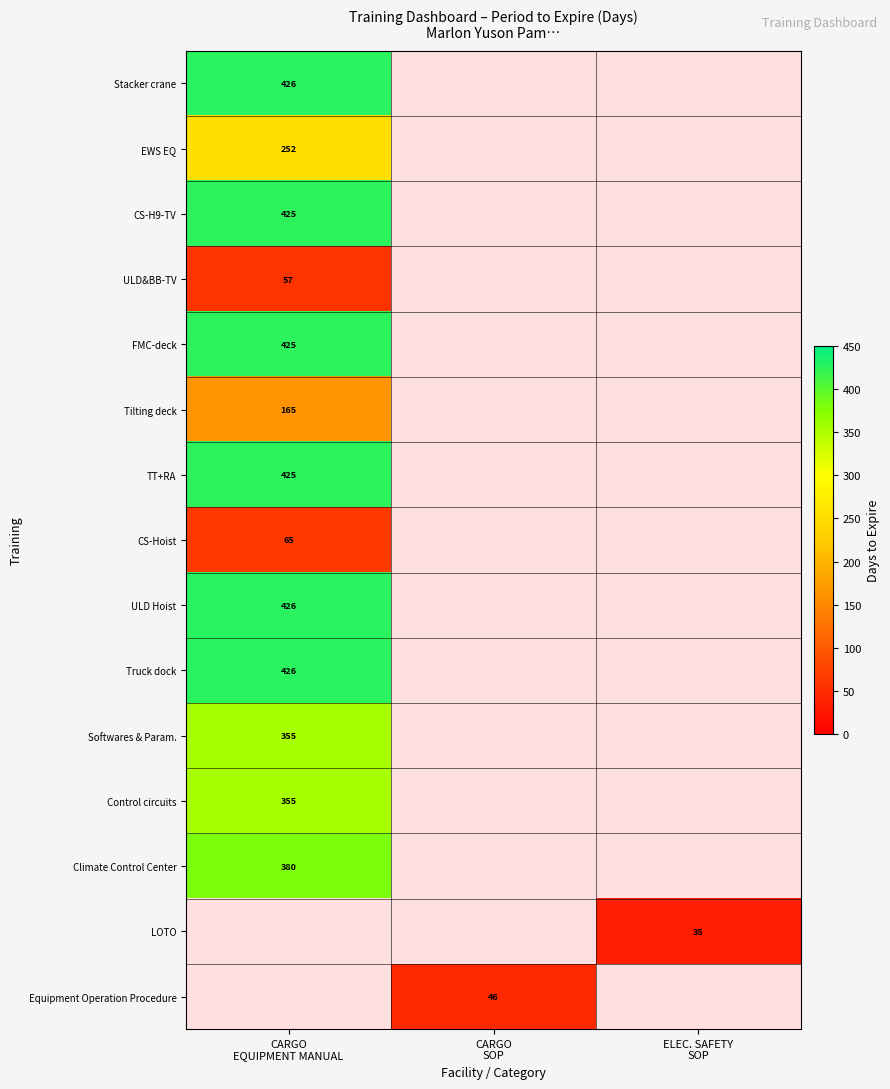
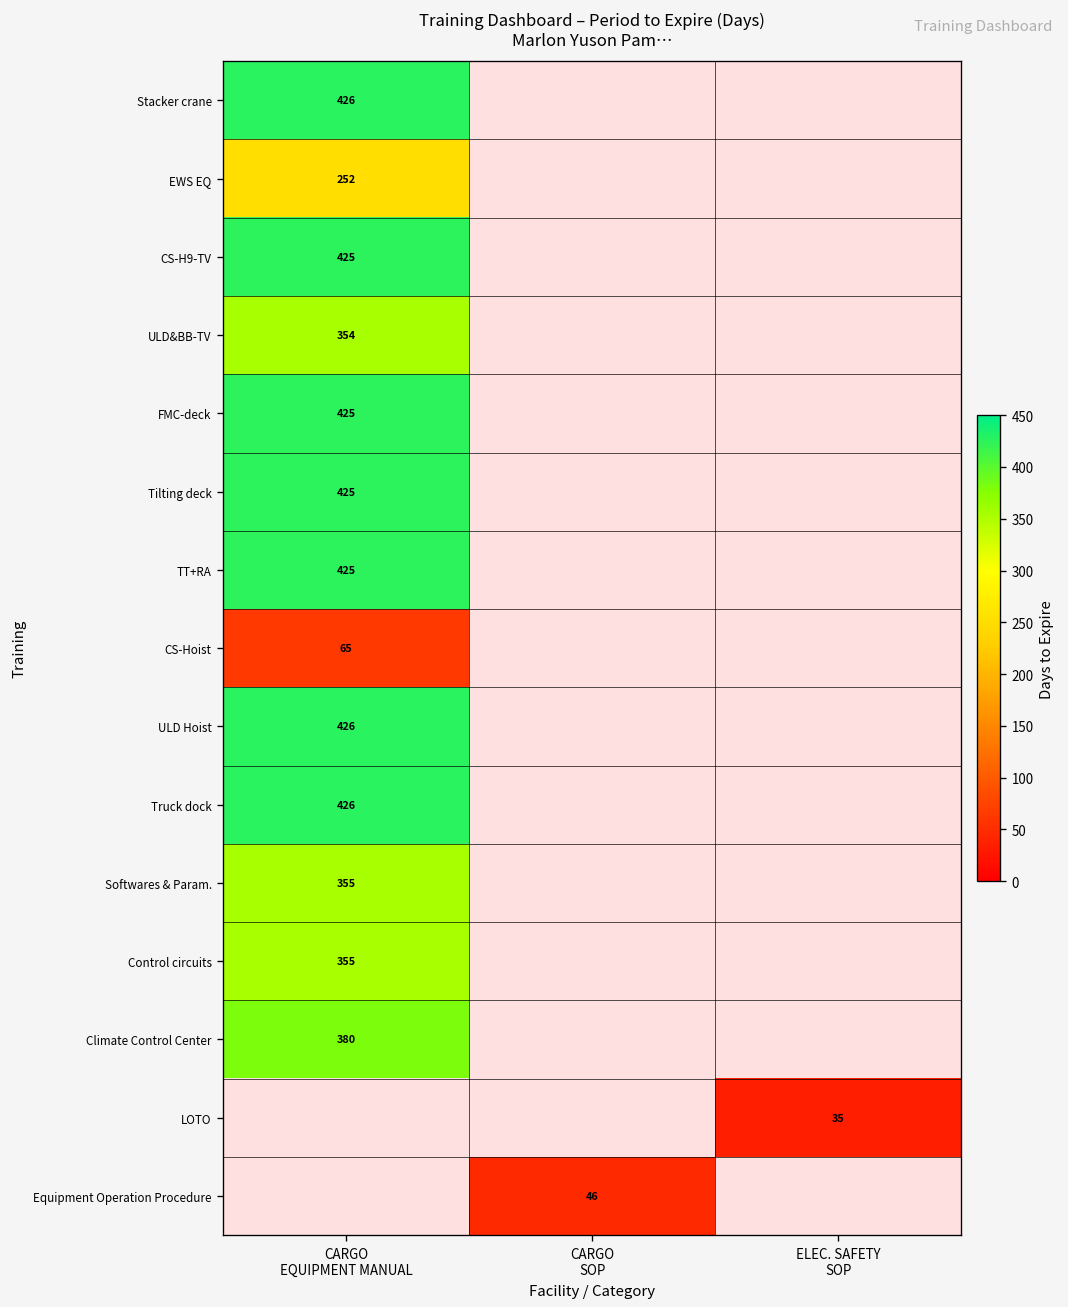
  {
    "Stacker crane": {
      "CARGO EQUIPMENT MANUAL": 426
    },
    "EWS EQ": {
      "CARGO EQUIPMENT MANUAL": 252
    },
    "CS-H9-TV": {
      "CARGO EQUIPMENT MANUAL": 425
    },
    "ULD&BB-TV": {
-     "CARGO EQUIPMENT MANUAL": 57
+     "CARGO EQUIPMENT MANUAL": 354
    },
    "FMC-deck": {
      "CARGO EQUIPMENT MANUAL": 425
    },
    "Tilting deck": {
-     "CARGO EQUIPMENT MANUAL": 165
+     "CARGO EQUIPMENT MANUAL": 425
    },
    "TT+RA": {
      "CARGO EQUIPMENT MANUAL": 425
    },
    "CS-Hoist": {
      "CARGO EQUIPMENT MANUAL": 65
    },
    "ULD Hoist": {
      "CARGO EQUIPMENT MANUAL": 426
    },
    "Truck dock": {
      "CARGO EQUIPMENT MANUAL": 426
    },
    "Softwares & Param.": {
      "CARGO EQUIPMENT MANUAL": 355
    },
    "Control circuits": {
      "CARGO EQUIPMENT MANUAL": 355
    },
    "Climate Control Center": {
      "CARGO EQUIPMENT MANUAL": 380
    },
    "LOTO": {
      "ELEC. SAFETY SOP": 35
    },
    "Equipment Operation Procedure": {
      "CARGO SOP": 46
    }
  }
